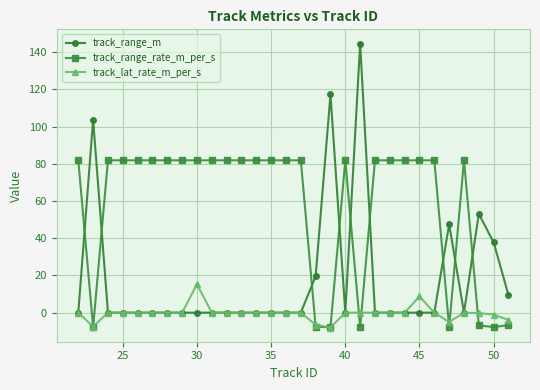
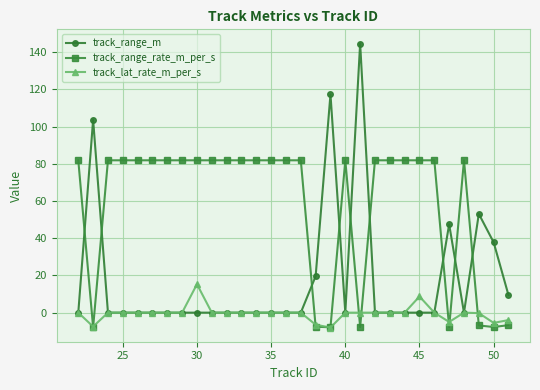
  {
    "track_lat_rate_m_per_s": {
      "30": 15,
      "45": 9,
-     "50": -1
+     "50": -6
    }
  }
